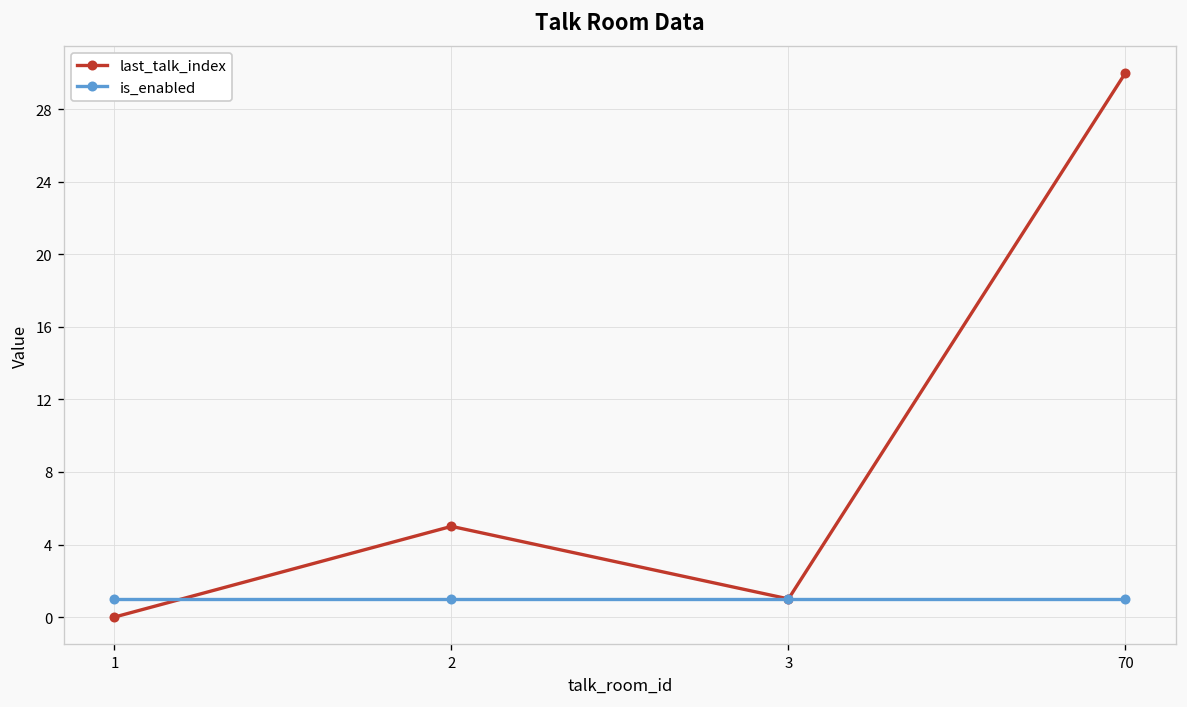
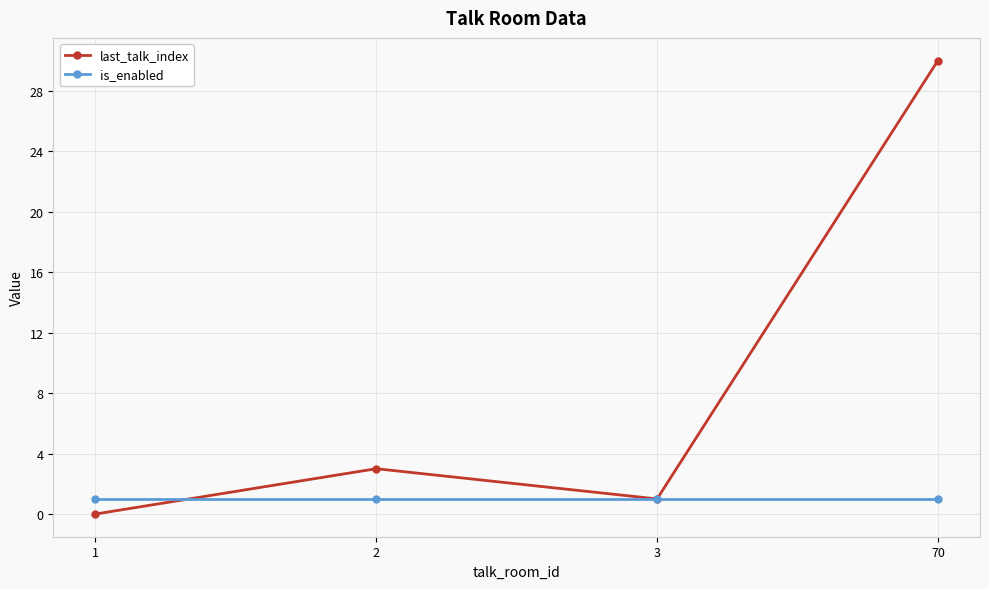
  {
    "last_talk_index": {
      "1": 0,
-     "2": 5,
+     "2": 3,
      "70": 30
    },
    "is_enabled": {
      "1": 1,
      "2": 1,
      "70": 1
    }
  }
